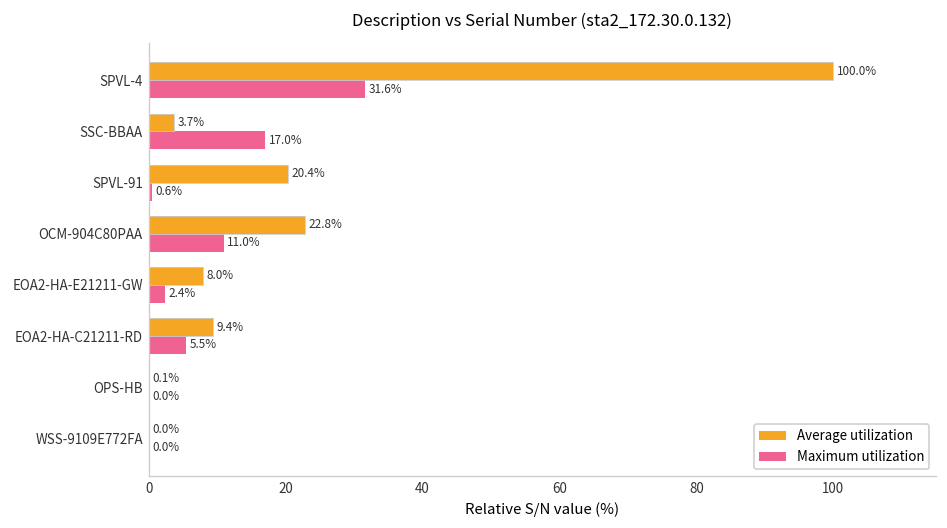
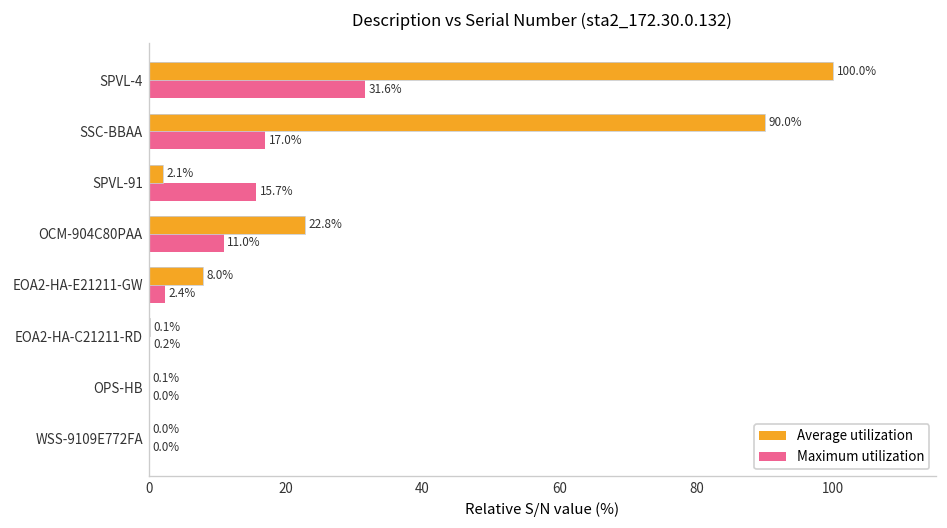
  {
    "Average utilization": {
      "SPVL-4": "100.0%",
-     "SSC-BBAA": "3.7%",
-     "SPVL-91": "20.4%",
+     "SSC-BBAA": "90.0%",
+     "SPVL-91": "2.1%",
      "OCM-904C80PAA": "22.8%",
      "EOA2-HA-E21211-GW": "8.0%",
-     "EOA2-HA-C21211-RD": "9.4%",
+     "EOA2-HA-C21211-RD": "0.1%",
      "OPS-HB": "0.1%",
      "WSS-9109E772FA": "0.0%"
    },
    "Maximum utilization": {
      "SPVL-4": "31.6%",
      "SSC-BBAA": "17.0%",
-     "SPVL-91": "0.6%",
+     "SPVL-91": "15.7%",
      "OCM-904C80PAA": "11.0%",
      "EOA2-HA-E21211-GW": "2.4%",
-     "EOA2-HA-C21211-RD": "5.5%",
+     "EOA2-HA-C21211-RD": "0.2%",
      "OPS-HB": "0.0%",
      "WSS-9109E772FA": "0.0%"
    }
  }
